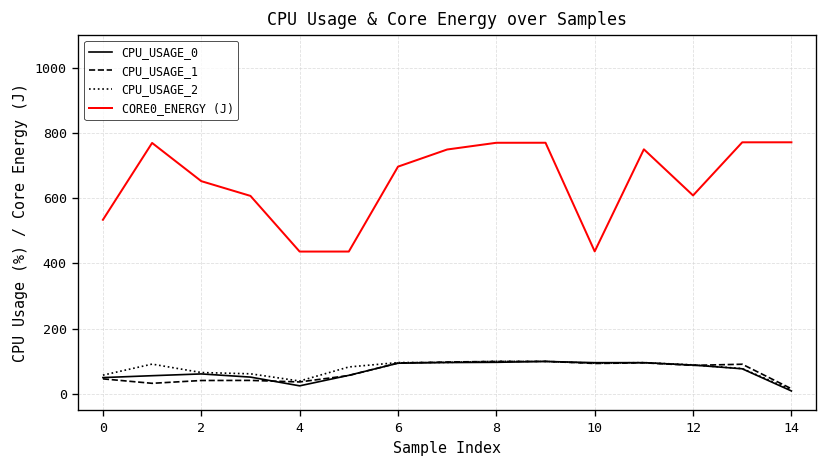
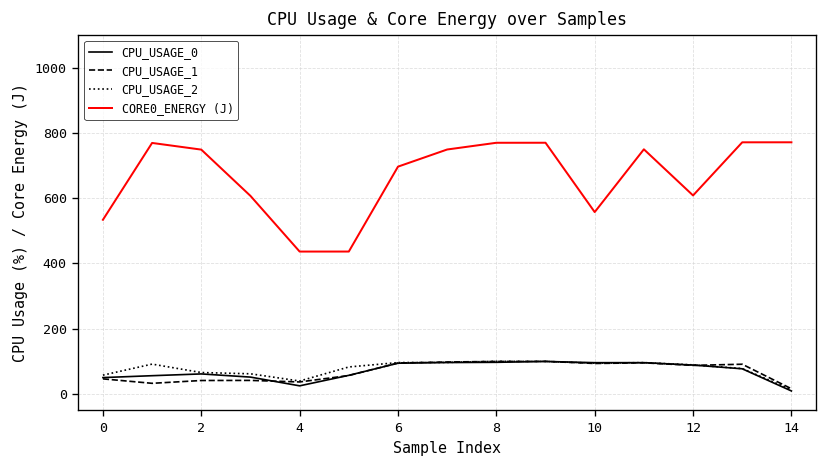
  {
    "CORE0_ENERGY (J)": {
      "0": 530,
-     "2": 650,
+     "2": 750,
      "4": 440,
      "6": 700,
      "8": 770,
-     "10": 440,
+     "10": 560,
      "12": 610,
      "14": 770
    }
  }
